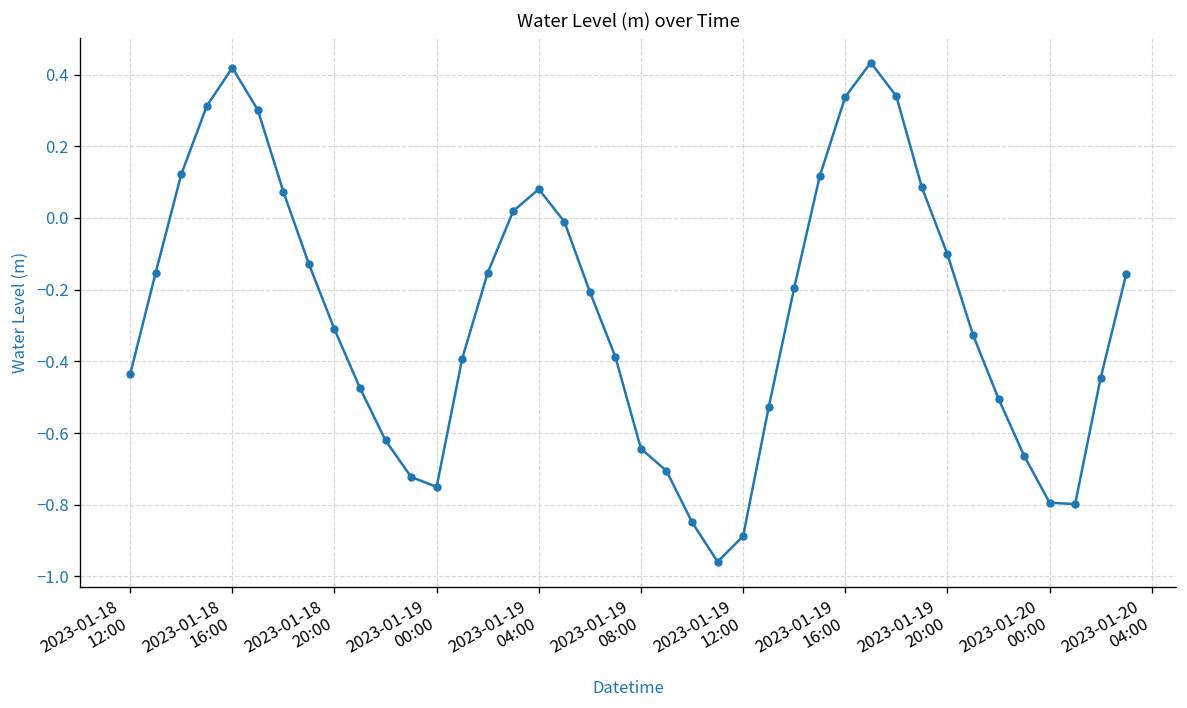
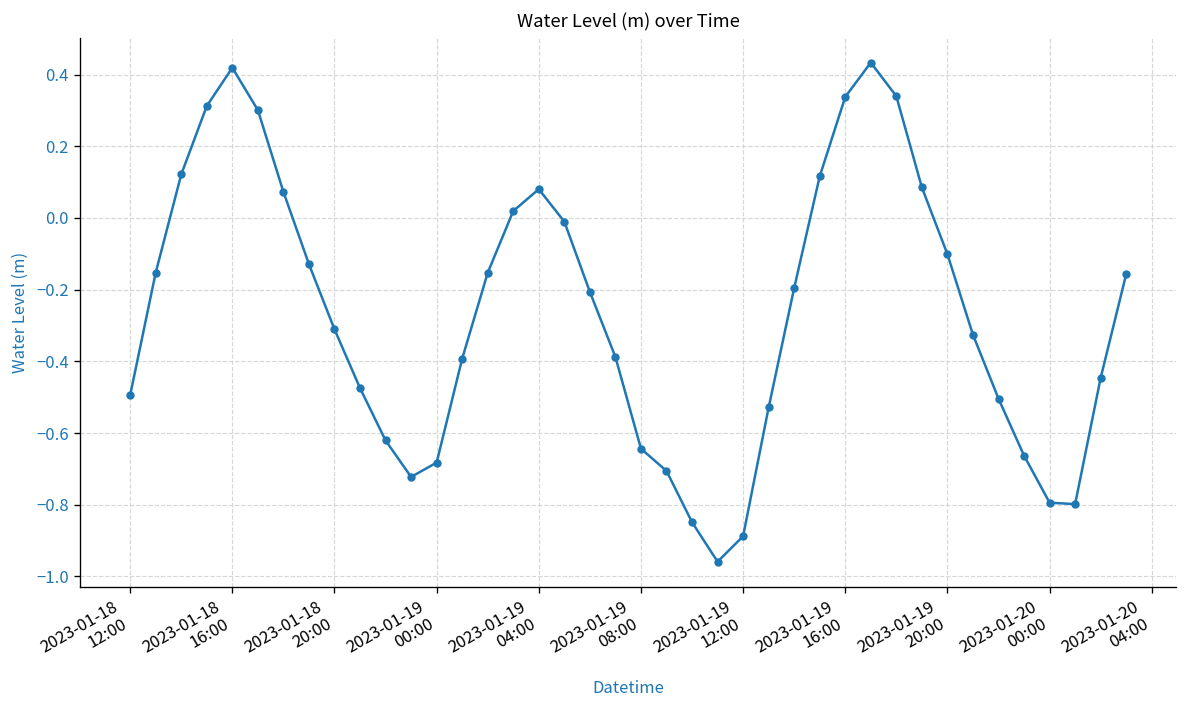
  {
-   "2023-01-18 12:00": -0.44,
+   "2023-01-18 12:00": -0.49,
    "2023-01-18 16:00": 0.42,
    "2023-01-18 20:00": -0.31,
-   "2023-01-19 00:00": -0.75,
+   "2023-01-19 00:00": -0.68,
    "2023-01-19 04:00": 0.08,
    "2023-01-19 08:00": -0.64,
    "2023-01-19 12:00": -0.89,
    "2023-01-19 16:00": 0.34,
    "2023-01-19 20:00": -0.10,
    "2023-01-20 00:00": -0.79
  }
